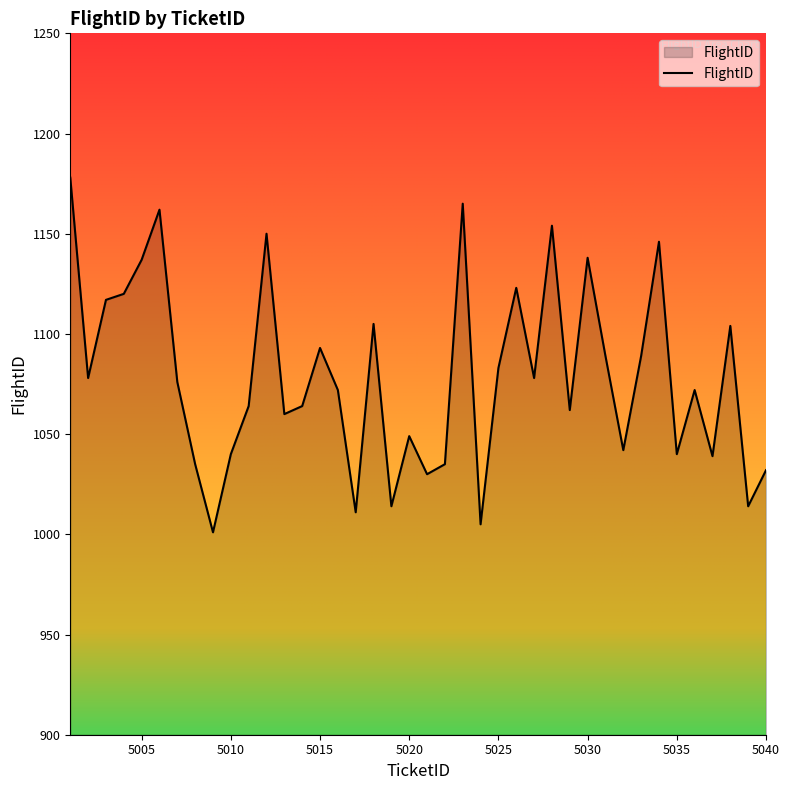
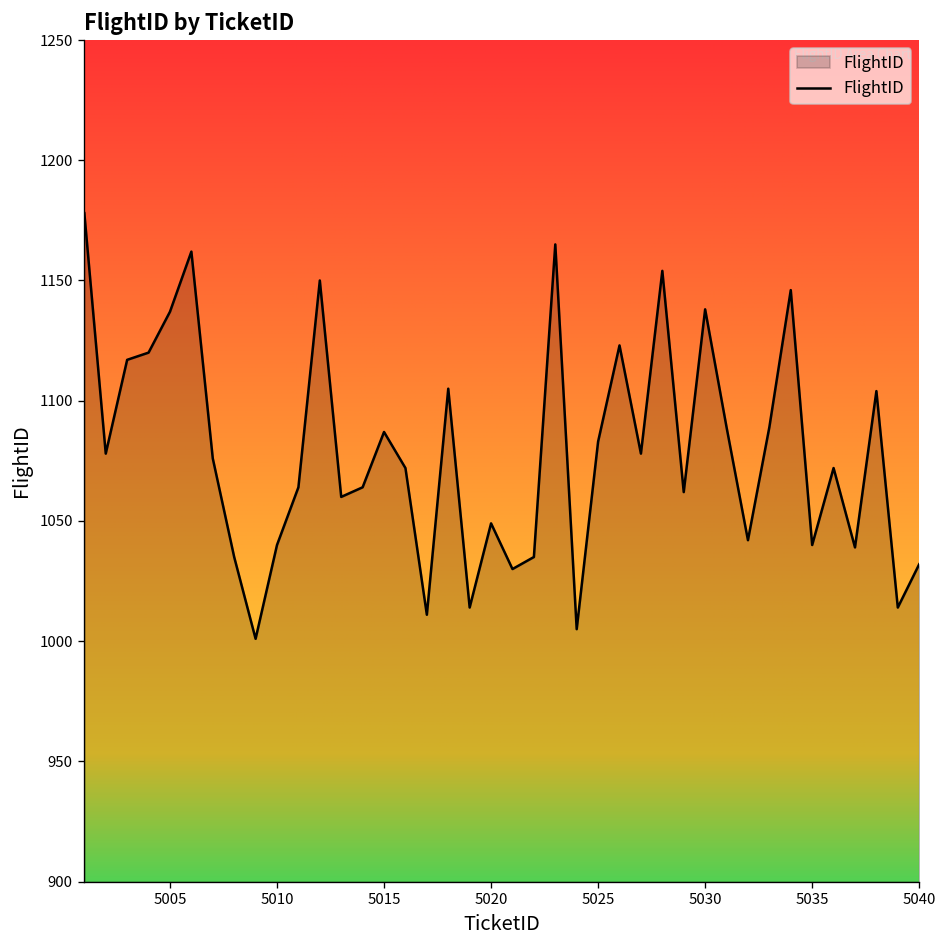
  {
    "5005": 1137,
    "5010": 1040,
-   "5015": 1093,
+   "5015": 1087,
    "5020": 1049,
    "5025": 1083,
    "5030": 1138,
    "5035": 1040,
    "5040": 1032
  }
